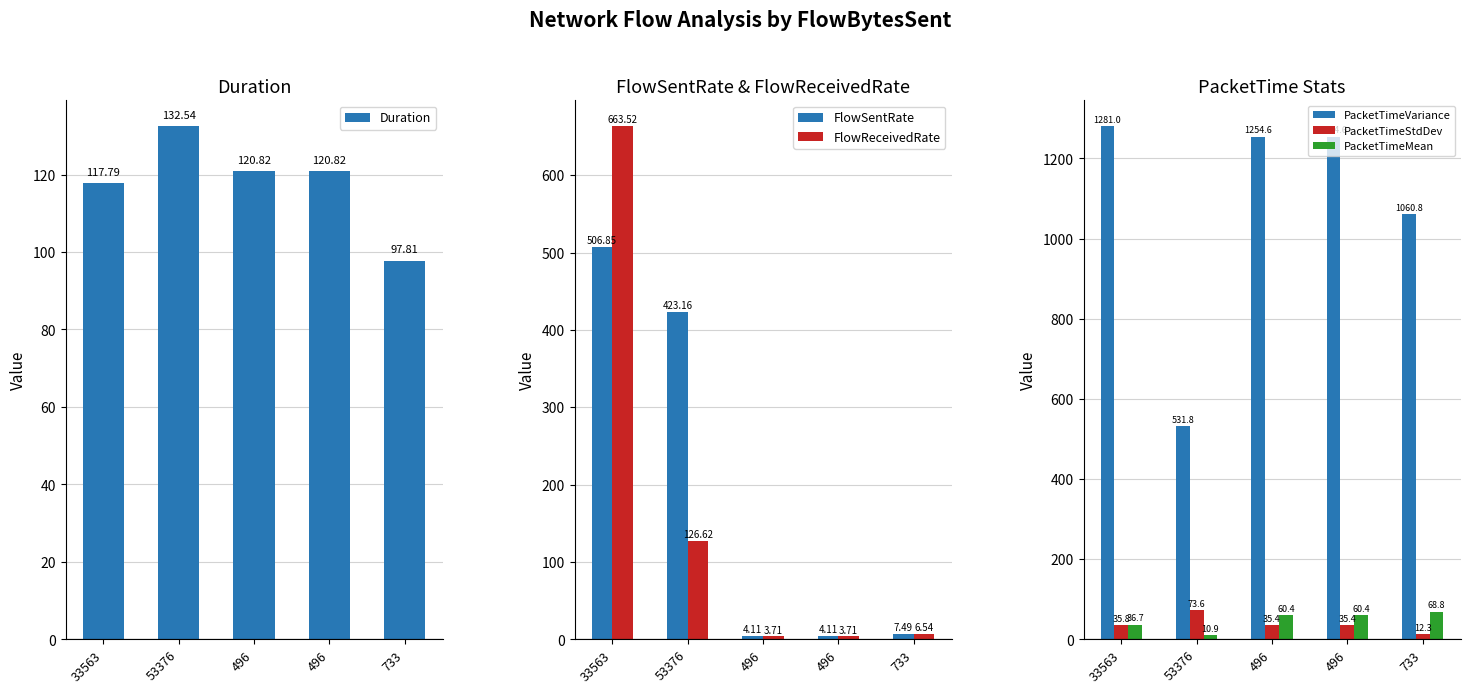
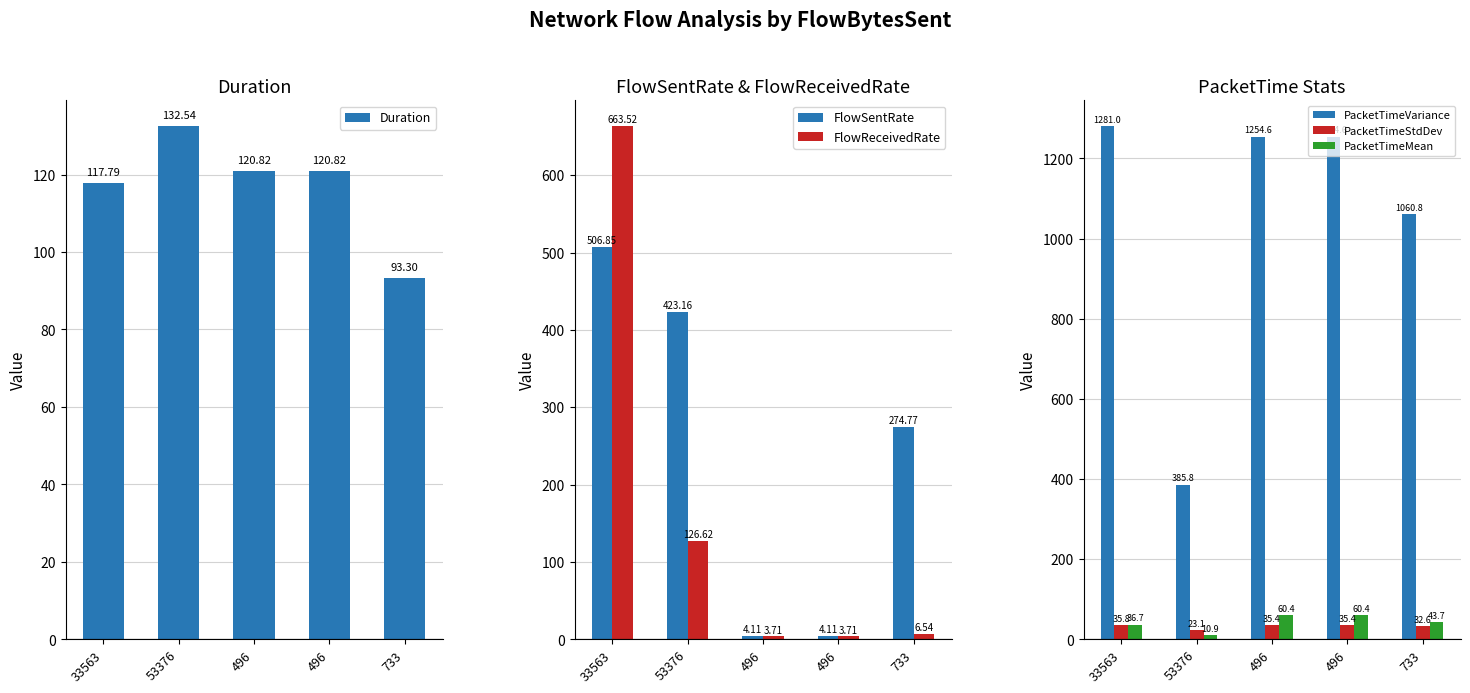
  {
    "Duration": {
      "33563": 117.79,
      "53376": 132.54,
-     "733": 97.81
+     "733": 93.30
    },
    "FlowSentRate & FlowReceivedRate": {
      "FlowSentRate": {
        "33563": 506.85,
        "53376": 423.16,
-       "733": 7.49
+       "733": 274.77
      },
      "FlowReceivedRate": {
        "33563": 663.52,
        "53376": 126.62,
        "733": 6.54
      }
    },
    "PacketTime Stats": {
      "PacketTimeVariance": {
        "33563": 1281.0,
-       "53376": 531.8,
+       "53376": 385.8,
        "733": 1060.8
      },
      "PacketTimeStdDev": {
-       "53376": 73.6,
-       "733": 12.3
+       "53376": 23.1,
+       "733": 32.6
      },
      "PacketTimeMean": {
        "53376": 10.9,
-       "733": 68.8
+       "733": 43.7
      }
    }
  }
